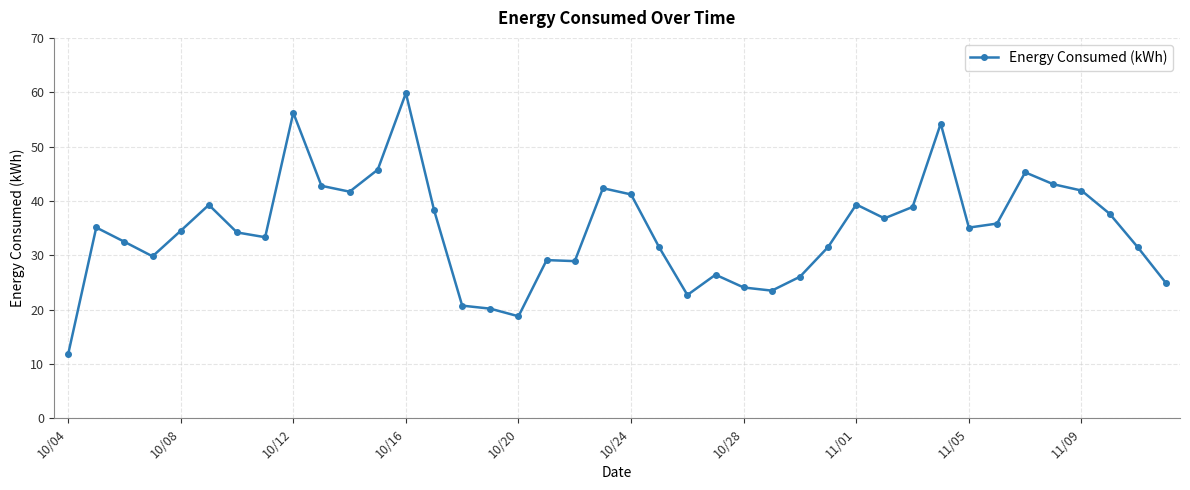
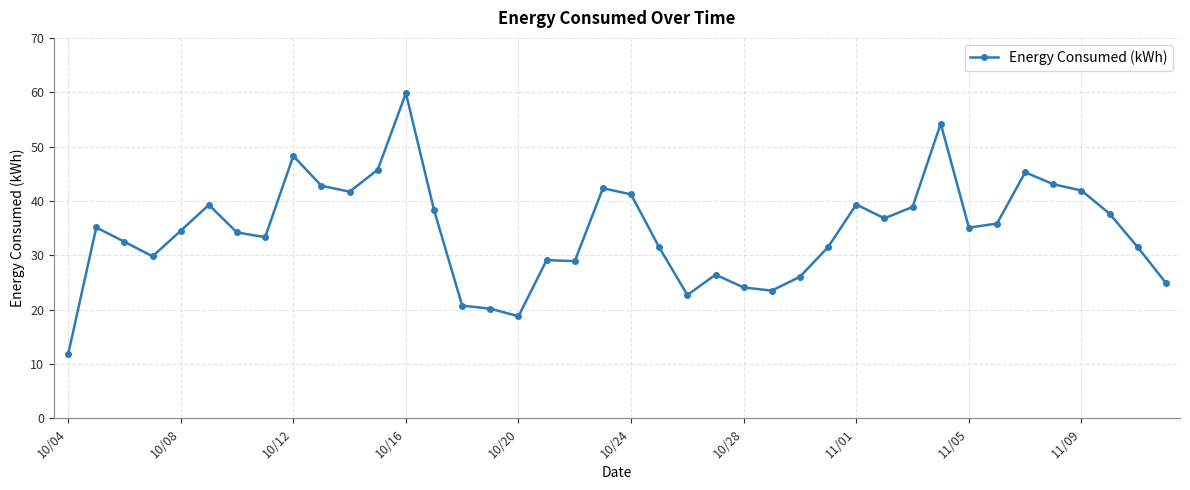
  {
    "10/04": 12,
    "10/08": 35,
-   "10/12": 56,
+   "10/12": 48,
    "10/16": 60,
    "10/20": 19,
    "10/24": 41,
    "10/28": 24,
    "11/01": 39,
    "11/05": 35,
    "11/09": 42
  }
